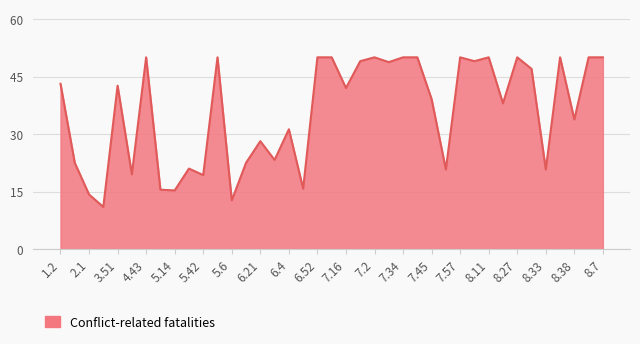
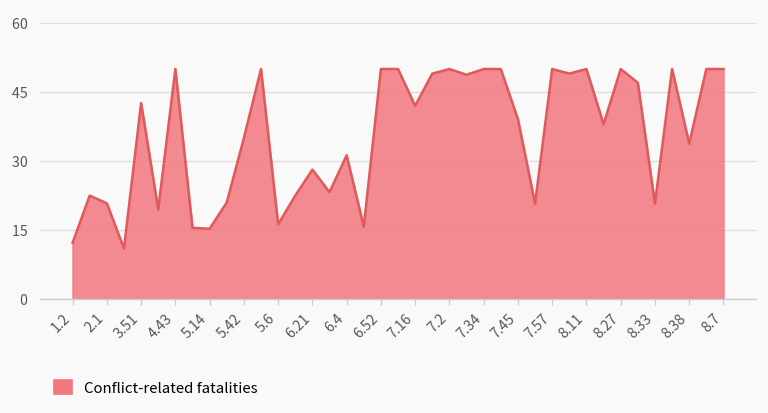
  {
-   "1.2": 43,
-   "2.1": 14,
+   "1.2": 12,
+   "2.1": 21,
    "3.51": 43,
    "4.43": 50,
    "5.14": 15,
-   "5.42": 19,
-   "5.6": 13,
+   "5.42": 35,
+   "5.6": 16,
    "6.21": 28,
    "6.4": 31,
    "6.52": 50,
    "7.2": 50,
    "7.34": 50,
    "7.45": 39,
    "7.57": 50,
    "8.11": 50,
    "8.27": 50,
    "8.33": 21,
    "8.38": 34,
    "8.7": 50
  }
